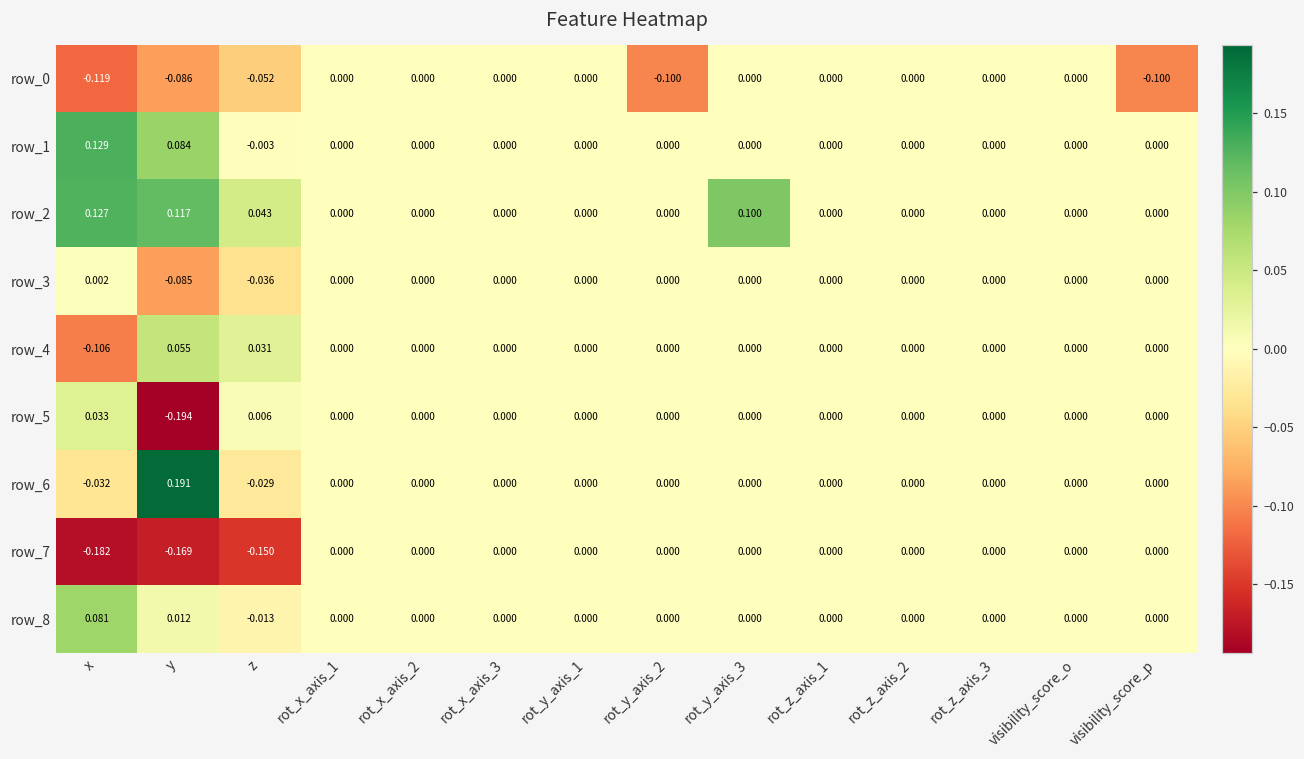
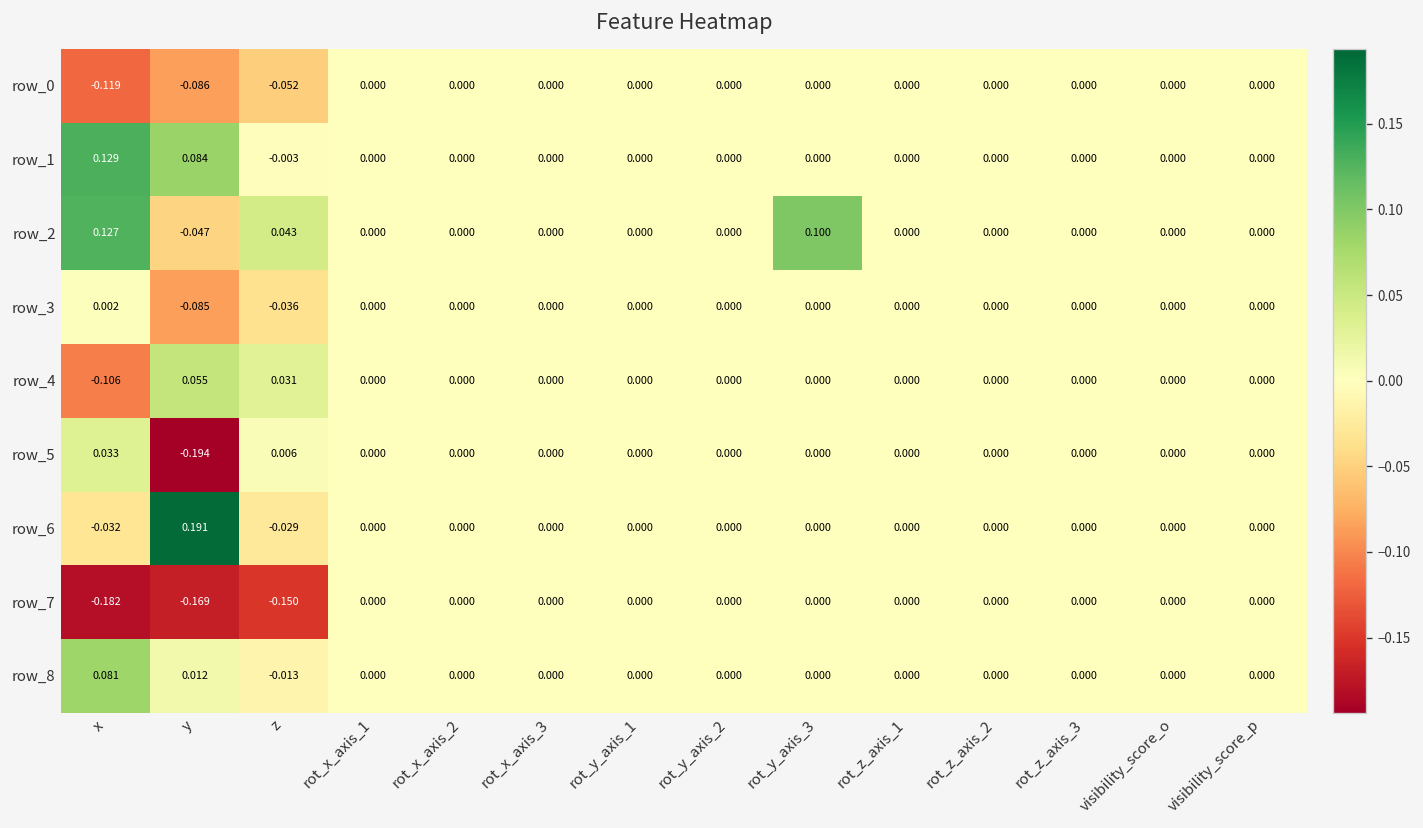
  {
    "row_0": {
      "x": -0.119,
      "y": -0.086,
      "z": -0.052,
      "rot_x_axis_1": 0.000,
      "rot_x_axis_2": 0.000,
      "rot_x_axis_3": 0.000,
      "rot_y_axis_1": 0.000,
-     "rot_y_axis_2": -0.100,
+     "rot_y_axis_2": 0.000,
      "rot_y_axis_3": 0.000,
      "rot_z_axis_1": 0.000,
      "rot_z_axis_2": 0.000,
      "rot_z_axis_3": 0.000,
      "visibility_score_o": 0.000,
-     "visibility_score_p": -0.100
+     "visibility_score_p": 0.000
    },
    "row_1": {
      "x": 0.129,
      "y": 0.084,
      "z": -0.003,
      "rot_x_axis_1": 0.000,
      "rot_x_axis_2": 0.000,
      "rot_x_axis_3": 0.000,
      "rot_y_axis_1": 0.000,
      "rot_y_axis_2": 0.000,
      "rot_y_axis_3": 0.000,
      "rot_z_axis_1": 0.000,
      "rot_z_axis_2": 0.000,
      "rot_z_axis_3": 0.000,
      "visibility_score_o": 0.000,
      "visibility_score_p": 0.000
    },
    "row_2": {
      "x": 0.127,
-     "y": 0.117,
+     "y": -0.047,
      "z": 0.043,
      "rot_x_axis_1": 0.000,
      "rot_x_axis_2": 0.000,
      "rot_x_axis_3": 0.000,
      "rot_y_axis_1": 0.000,
      "rot_y_axis_2": 0.000,
      "rot_y_axis_3": 0.100,
      "rot_z_axis_1": 0.000,
      "rot_z_axis_2": 0.000,
      "rot_z_axis_3": 0.000,
      "visibility_score_o": 0.000,
      "visibility_score_p": 0.000
    },
    "row_3": {
      "x": 0.002,
      "y": -0.085,
      "z": -0.036,
      "rot_x_axis_1": 0.000,
      "rot_x_axis_2": 0.000,
      "rot_x_axis_3": 0.000,
      "rot_y_axis_1": 0.000,
      "rot_y_axis_2": 0.000,
      "rot_y_axis_3": 0.000,
      "rot_z_axis_1": 0.000,
      "rot_z_axis_2": 0.000,
      "rot_z_axis_3": 0.000,
      "visibility_score_o": 0.000,
      "visibility_score_p": 0.000
    },
    "row_4": {
      "x": -0.106,
      "y": 0.055,
      "z": 0.031,
      "rot_x_axis_1": 0.000,
      "rot_x_axis_2": 0.000,
      "rot_x_axis_3": 0.000,
      "rot_y_axis_1": 0.000,
      "rot_y_axis_2": 0.000,
      "rot_y_axis_3": 0.000,
      "rot_z_axis_1": 0.000,
      "rot_z_axis_2": 0.000,
      "rot_z_axis_3": 0.000,
      "visibility_score_o": 0.000,
      "visibility_score_p": 0.000
    },
    "row_5": {
      "x": 0.033,
      "y": -0.194,
      "z": 0.006,
      "rot_x_axis_1": 0.000,
      "rot_x_axis_2": 0.000,
      "rot_x_axis_3": 0.000,
      "rot_y_axis_1": 0.000,
      "rot_y_axis_2": 0.000,
      "rot_y_axis_3": 0.000,
      "rot_z_axis_1": 0.000,
      "rot_z_axis_2": 0.000,
      "rot_z_axis_3": 0.000,
      "visibility_score_o": 0.000,
      "visibility_score_p": 0.000
    },
    "row_6": {
      "x": -0.032,
      "y": 0.191,
      "z": -0.029,
      "rot_x_axis_1": 0.000,
      "rot_x_axis_2": 0.000,
      "rot_x_axis_3": 0.000,
      "rot_y_axis_1": 0.000,
      "rot_y_axis_2": 0.000,
      "rot_y_axis_3": 0.000,
      "rot_z_axis_1": 0.000,
      "rot_z_axis_2": 0.000,
      "rot_z_axis_3": 0.000,
      "visibility_score_o": 0.000,
      "visibility_score_p": 0.000
    },
    "row_7": {
      "x": -0.182,
      "y": -0.169,
      "z": -0.150,
      "rot_x_axis_1": 0.000,
      "rot_x_axis_2": 0.000,
      "rot_x_axis_3": 0.000,
      "rot_y_axis_1": 0.000,
      "rot_y_axis_2": 0.000,
      "rot_y_axis_3": 0.000,
      "rot_z_axis_1": 0.000,
      "rot_z_axis_2": 0.000,
      "rot_z_axis_3": 0.000,
      "visibility_score_o": 0.000,
      "visibility_score_p": 0.000
    },
    "row_8": {
      "x": 0.081,
      "y": 0.012,
      "z": -0.013,
      "rot_x_axis_1": 0.000,
      "rot_x_axis_2": 0.000,
      "rot_x_axis_3": 0.000,
      "rot_y_axis_1": 0.000,
      "rot_y_axis_2": 0.000,
      "rot_y_axis_3": 0.000,
      "rot_z_axis_1": 0.000,
      "rot_z_axis_2": 0.000,
      "rot_z_axis_3": 0.000,
      "visibility_score_o": 0.000,
      "visibility_score_p": 0.000
    }
  }
